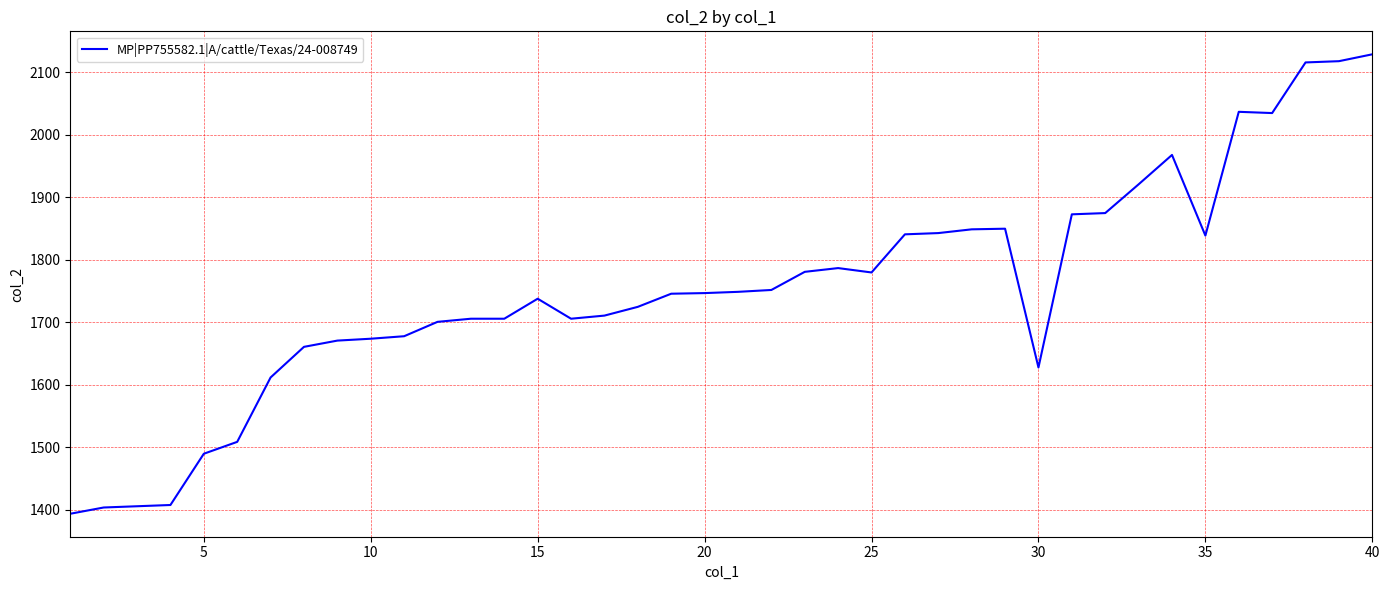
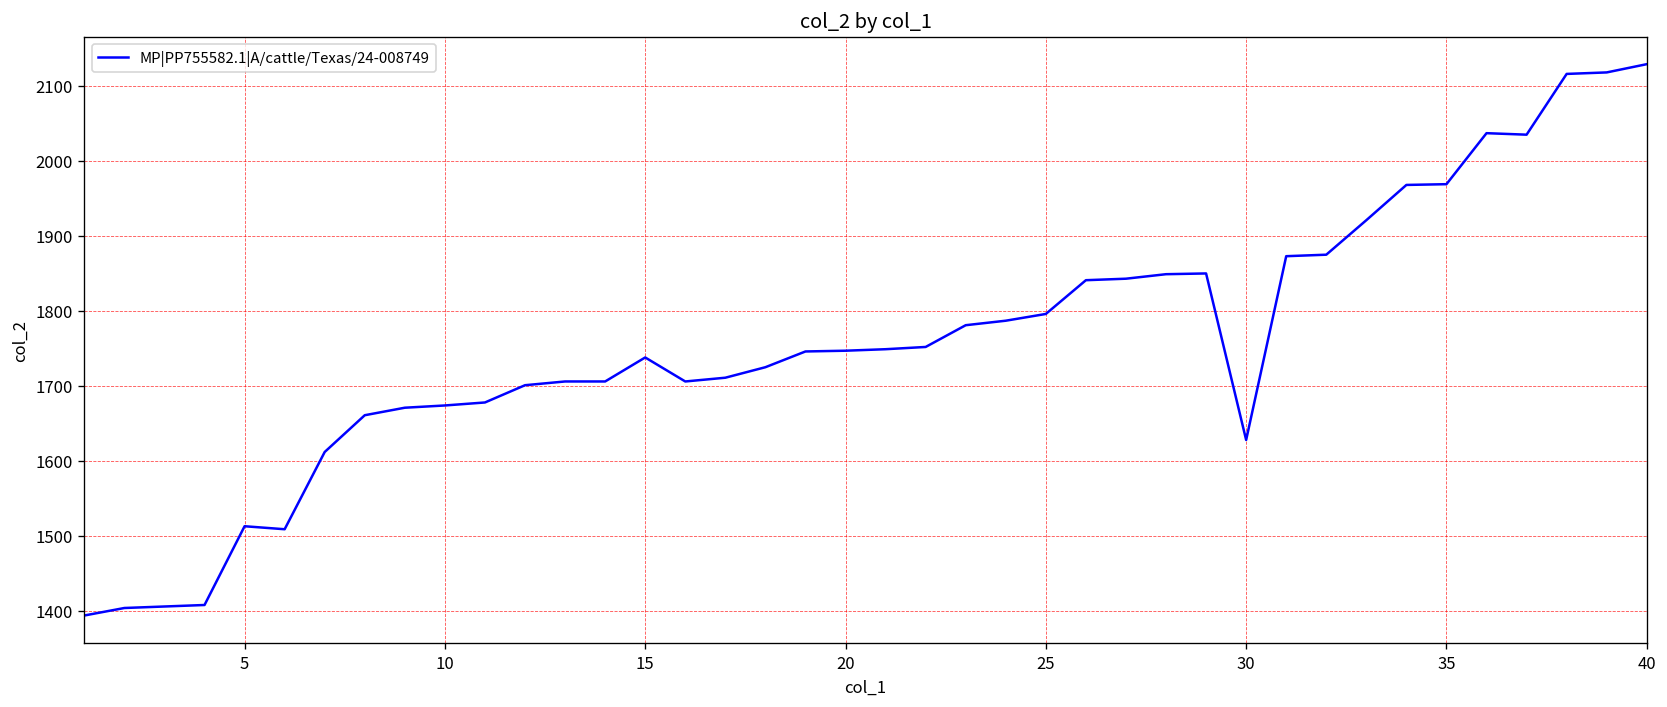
  {
-   "5": 1490,
+   "5": 1510,
    "10": 1670,
    "15": 1740,
    "20": 1750,
-   "25": 1780,
+   "25": 1800,
    "30": 1630,
-   "35": 1840,
+   "35": 1970,
    "40": 2130
  }
